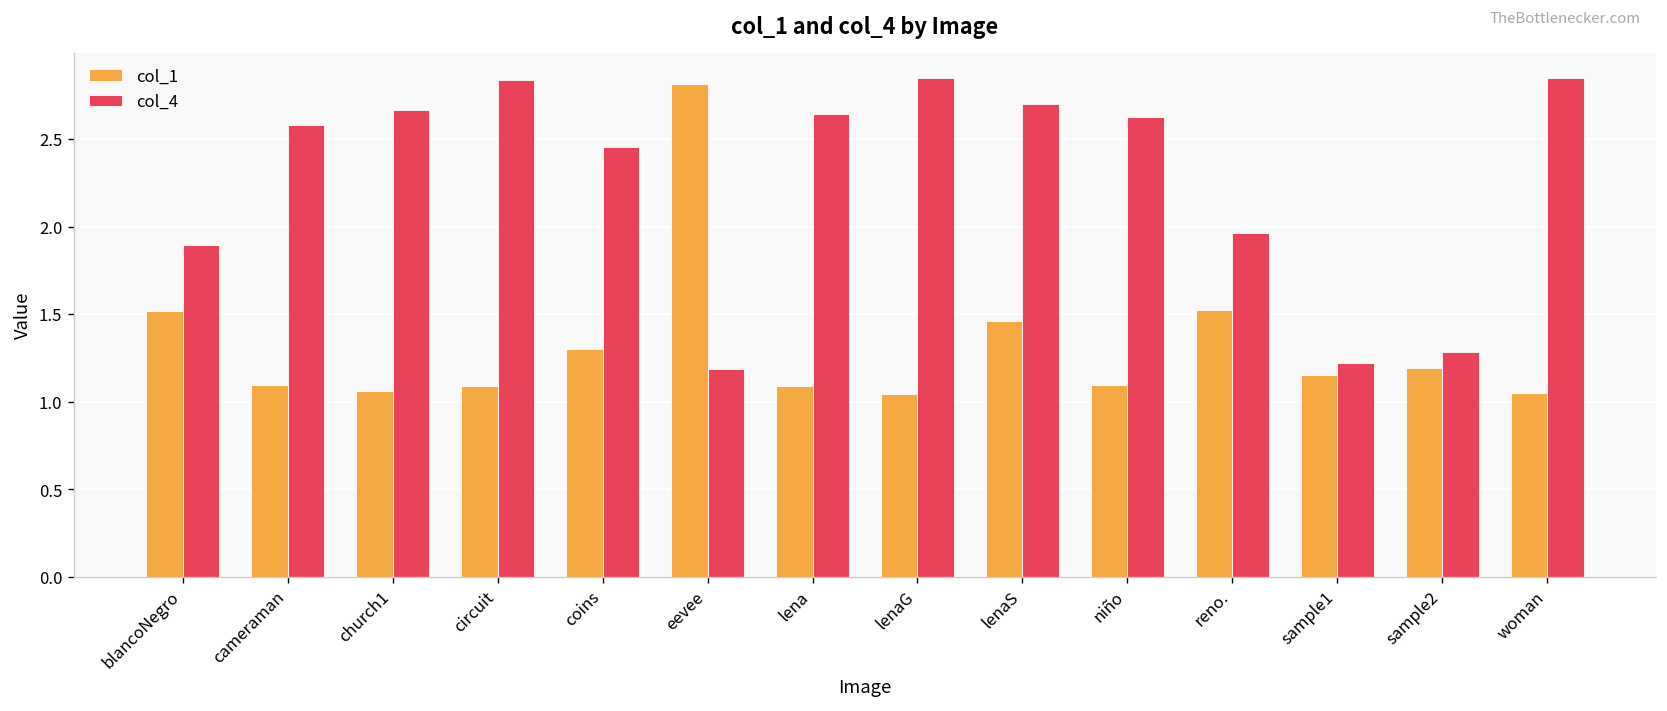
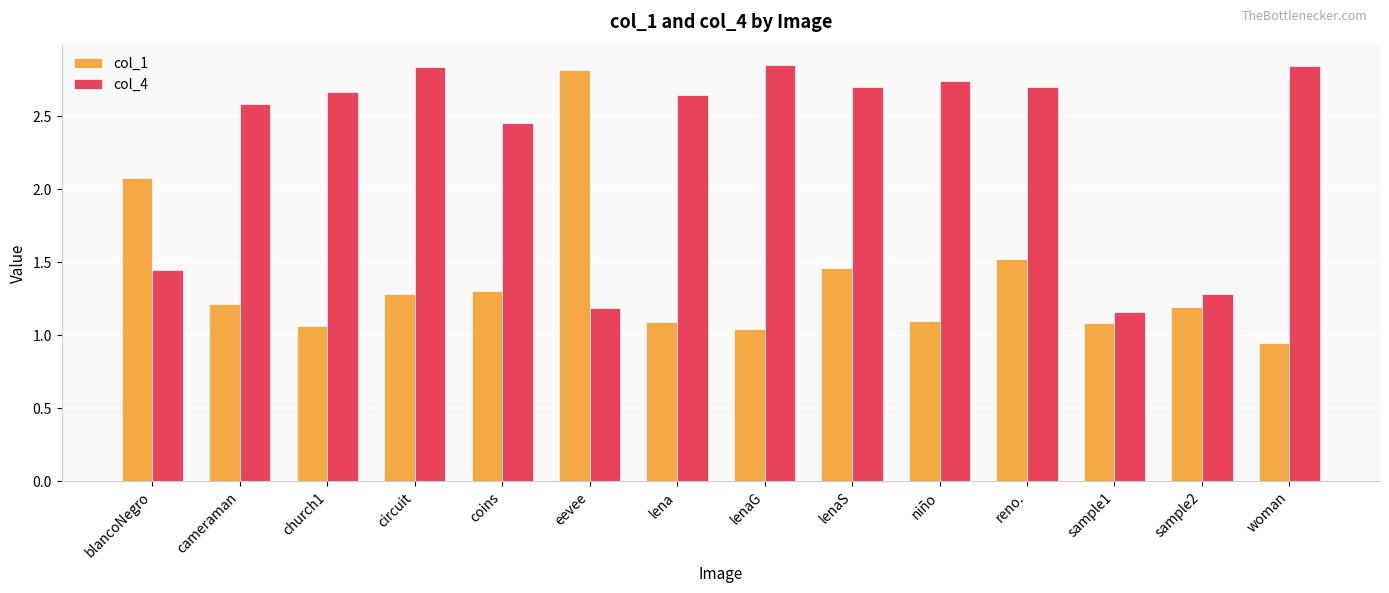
  {
    "col_1": {
-     "blancoNegro": 1.52,
-     "cameraman": 1.10,
+     "blancoNegro": 2.08,
+     "cameraman": 1.21,
      "church1": 1.06,
-     "circuit": 1.09,
+     "circuit": 1.29,
      "coins": 1.30,
      "eevee": 2.82,
      "lena": 1.09,
      "lenaG": 1.05,
      "lenaS": 1.46,
      "niño": 1.10,
      "reno.": 1.52,
-     "sample1": 1.16,
+     "sample1": 1.09,
      "sample2": 1.20,
-     "woman": 1.05
+     "woman": 0.95
    },
    "col_4": {
-     "blancoNegro": 1.89,
+     "blancoNegro": 1.44,
      "cameraman": 2.58,
      "church1": 2.66,
      "circuit": 2.84,
      "coins": 2.45,
      "eevee": 1.19,
      "lena": 2.64,
      "lenaG": 2.85,
      "lenaS": 2.70,
-     "niño": 2.63,
-     "reno.": 1.96,
-     "sample1": 1.22,
+     "niño": 2.75,
+     "reno.": 2.70,
+     "sample1": 1.16,
      "sample2": 1.29,
      "woman": 2.85
    }
  }
